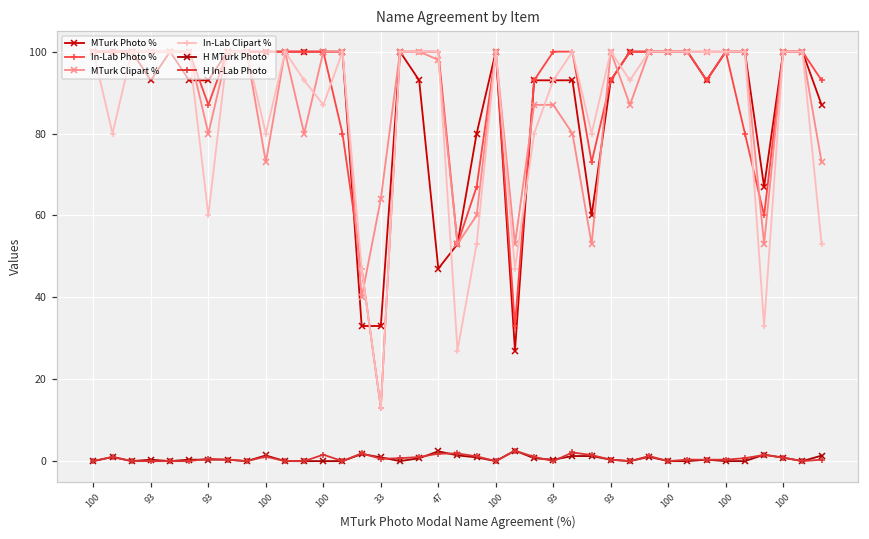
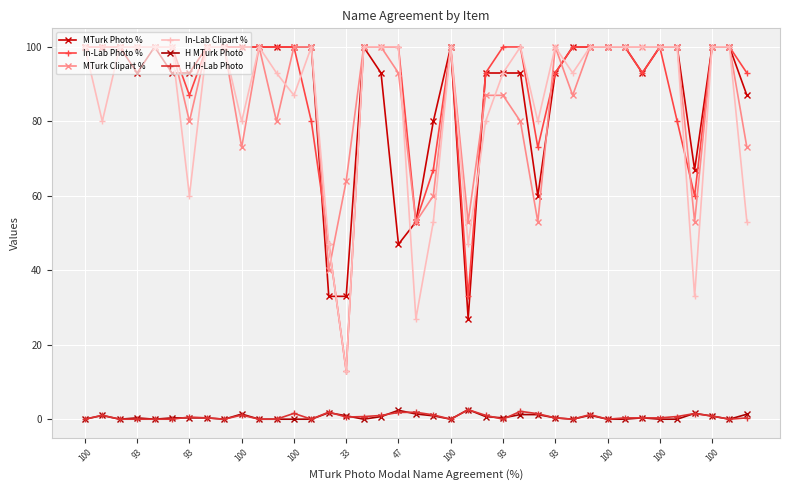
  {
    "MTurk Clipart %": {
      "33": 64,
-     "47": 98
+     "47": 93
    }
  }
